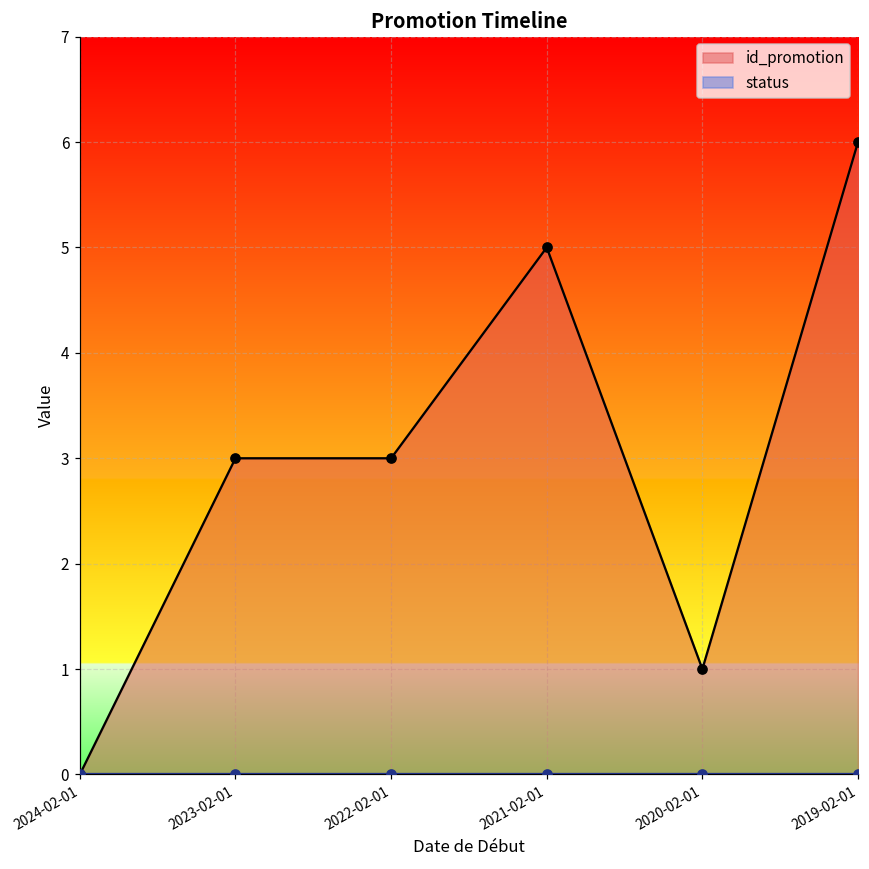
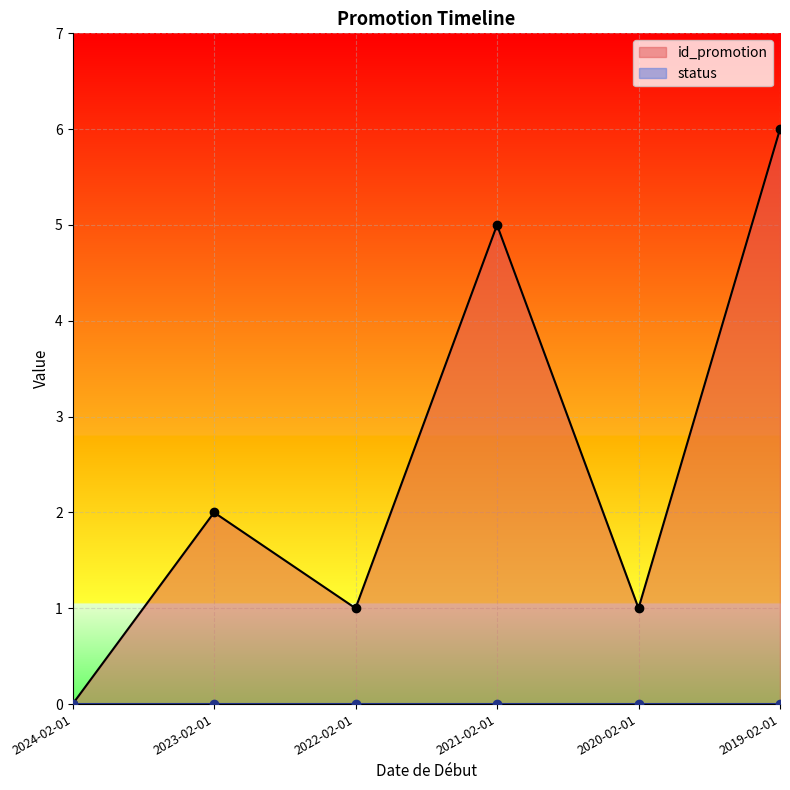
  {
    "id_promotion": {
-     "2023-02-01": 3,
-     "2022-02-01": 3,
+     "2023-02-01": 2,
+     "2022-02-01": 1,
      "2021-02-01": 5,
      "2020-02-01": 1,
      "2019-02-01": 6
    },
    "status": {
      "2023-02-01": 0,
      "2022-02-01": 0,
      "2021-02-01": 0,
      "2020-02-01": 0,
      "2019-02-01": 0
    }
  }
